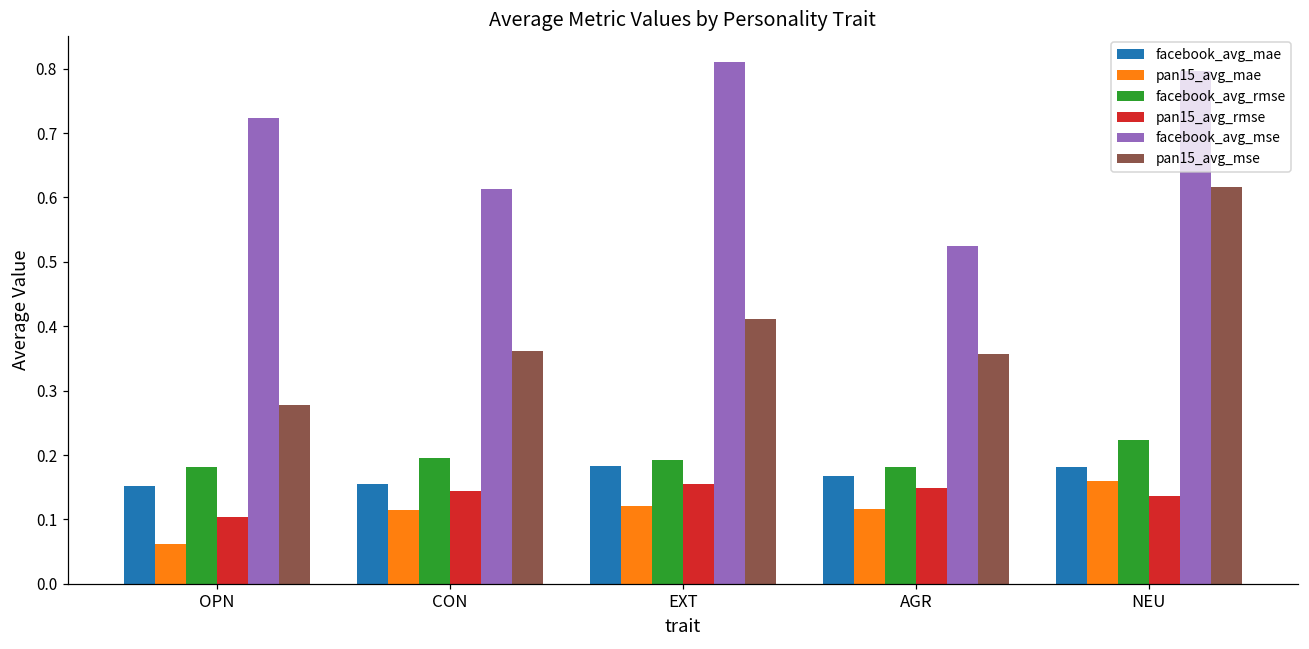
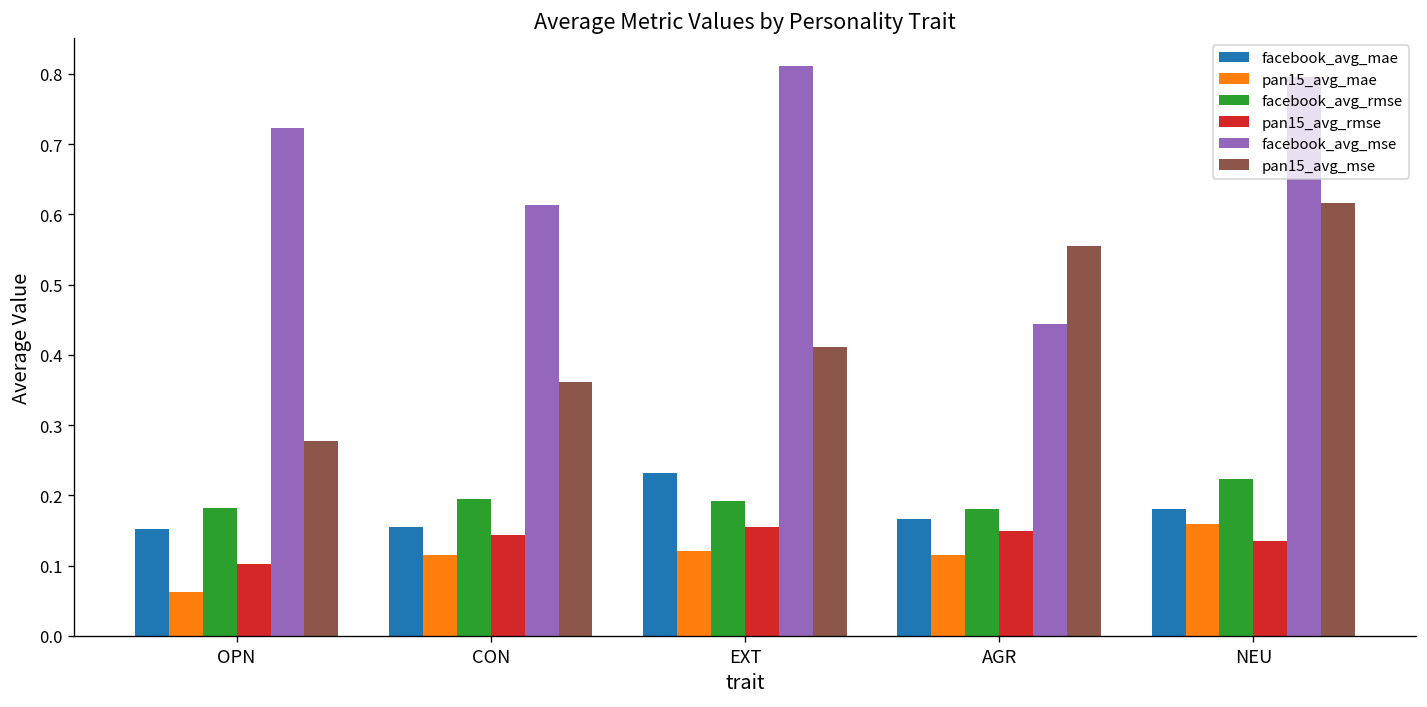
  {
    "facebook_avg_mae": {
      "OPN": 0.15,
      "CON": 0.15,
-     "EXT": 0.18,
+     "EXT": 0.23,
      "AGR": 0.17,
      "NEU": 0.18
    },
    "pan15_avg_mae": {
      "OPN": 0.06,
      "CON": 0.11,
      "EXT": 0.12,
      "AGR": 0.12,
      "NEU": 0.16
    },
    "facebook_avg_rmse": {
      "OPN": 0.18,
      "CON": 0.20,
      "EXT": 0.19,
      "AGR": 0.18,
      "NEU": 0.22
    },
    "pan15_avg_rmse": {
      "OPN": 0.10,
      "CON": 0.14,
      "EXT": 0.15,
      "AGR": 0.15,
      "NEU": 0.14
    },
    "facebook_avg_mse": {
      "OPN": 0.72,
      "CON": 0.61,
      "EXT": 0.81,
-     "AGR": 0.52
+     "AGR": 0.44
    },
    "pan15_avg_mse": {
      "OPN": 0.28,
      "CON": 0.36,
      "EXT": 0.41,
-     "AGR": 0.36,
+     "AGR": 0.56,
      "NEU": 0.62
    }
  }
